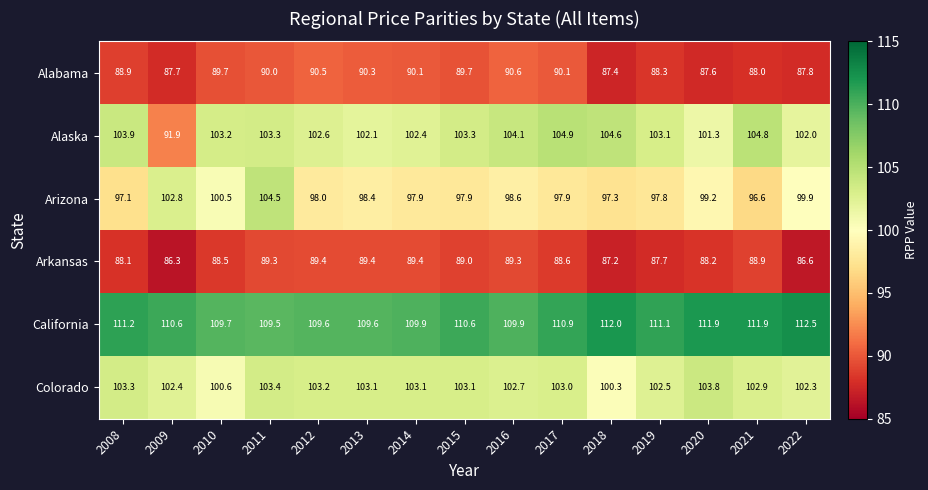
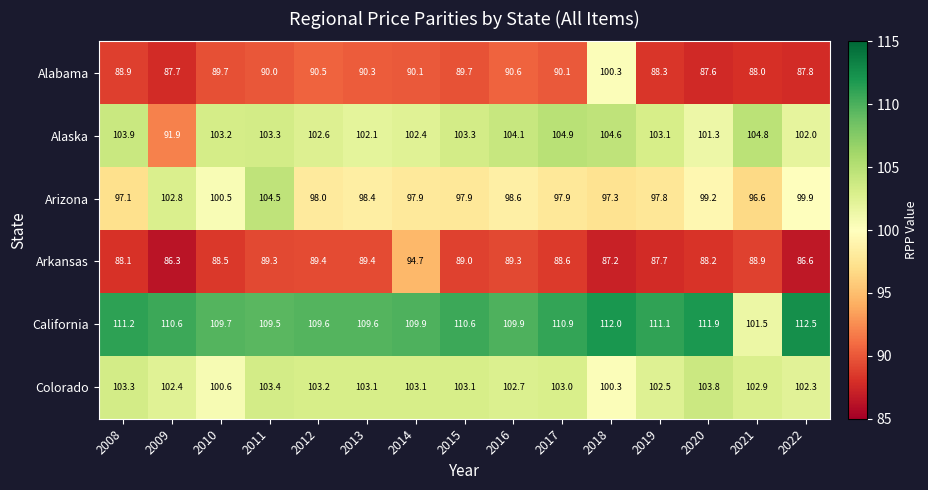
  {
    "Alabama": {
      "2008": 88.9,
      "2009": 87.7,
      "2010": 89.7,
      "2011": 90.0,
      "2012": 90.5,
      "2013": 90.3,
      "2014": 90.1,
      "2015": 89.7,
      "2016": 90.6,
      "2017": 90.1,
-     "2018": 87.4,
+     "2018": 100.3,
      "2019": 88.3,
      "2020": 87.6,
      "2021": 88.0,
      "2022": 87.8
    },
    "Alaska": {
      "2008": 103.9,
      "2009": 91.9,
      "2010": 103.2,
      "2011": 103.3,
      "2012": 102.6,
      "2013": 102.1,
      "2014": 102.4,
      "2015": 103.3,
      "2016": 104.1,
      "2017": 104.9,
      "2018": 104.6,
      "2019": 103.1,
      "2020": 101.3,
      "2021": 104.8,
      "2022": 102.0
    },
    "Arizona": {
      "2008": 97.1,
      "2009": 102.8,
      "2010": 100.5,
      "2011": 104.5,
      "2012": 98.0,
      "2013": 98.4,
      "2014": 97.9,
      "2015": 97.9,
      "2016": 98.6,
      "2017": 97.9,
      "2018": 97.3,
      "2019": 97.8,
      "2020": 99.2,
      "2021": 96.6,
      "2022": 99.9
    },
    "Arkansas": {
      "2008": 88.1,
      "2009": 86.3,
      "2010": 88.5,
      "2011": 89.3,
      "2012": 89.4,
      "2013": 89.4,
-     "2014": 89.4,
+     "2014": 94.7,
      "2015": 89.0,
      "2016": 89.3,
      "2017": 88.6,
      "2018": 87.2,
      "2019": 87.7,
      "2020": 88.2,
      "2021": 88.9,
      "2022": 86.6
    },
    "California": {
      "2008": 111.2,
      "2009": 110.6,
      "2010": 109.7,
      "2011": 109.5,
      "2012": 109.6,
      "2013": 109.6,
      "2014": 109.9,
      "2015": 110.6,
      "2016": 109.9,
      "2017": 110.9,
      "2018": 112.0,
      "2019": 111.1,
      "2020": 111.9,
-     "2021": 111.9,
+     "2021": 101.5,
      "2022": 112.5
    },
    "Colorado": {
      "2008": 103.3,
      "2009": 102.4,
      "2010": 100.6,
      "2011": 103.4,
      "2012": 103.2,
      "2013": 103.1,
      "2014": 103.1,
      "2015": 103.1,
      "2016": 102.7,
      "2017": 103.0,
      "2018": 100.3,
      "2019": 102.5,
      "2020": 103.8,
      "2021": 102.9,
      "2022": 102.3
    }
  }
